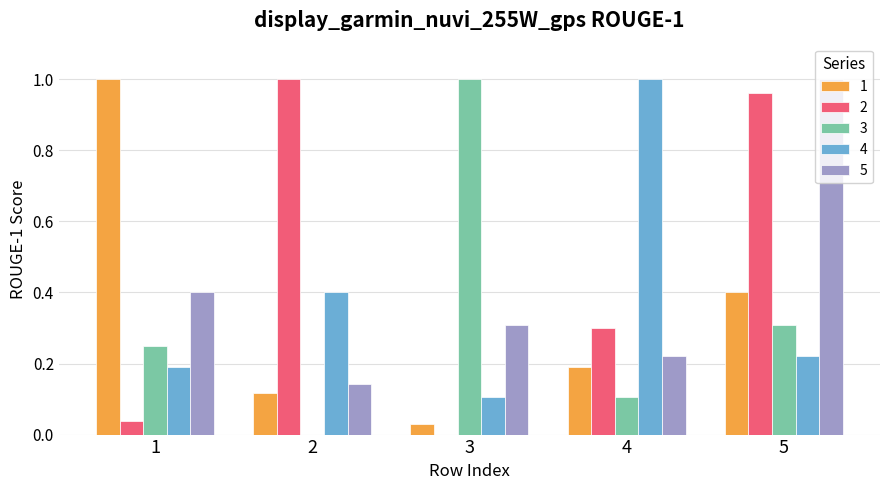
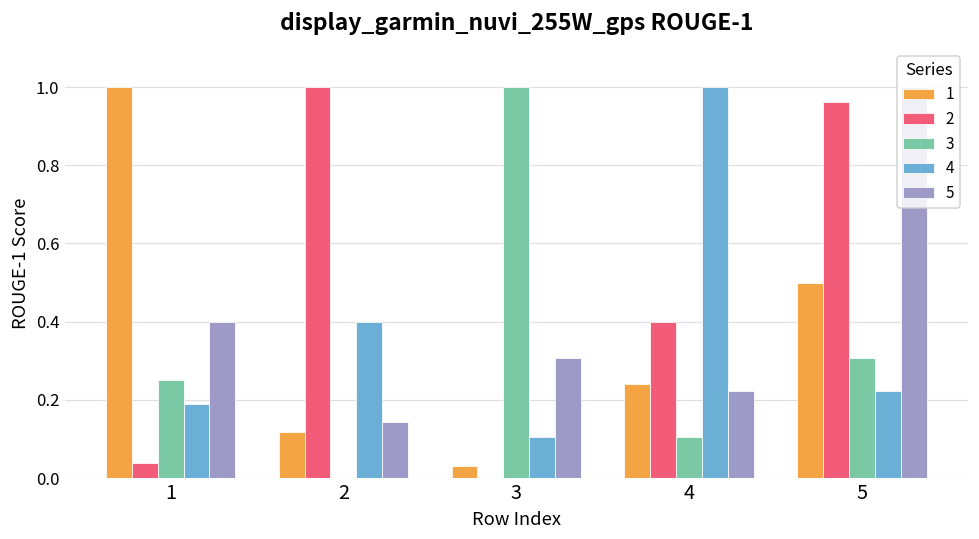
  {
    "1": {
      "1": 1.00,
      "2": 0.12,
      "3": 0.03,
-     "4": 0.19,
-     "5": 0.4
+     "4": 0.24,
+     "5": 0.5
    },
    "2": {
      "1": 0.04,
      "2": 1.0,
      "3": 0.0,
-     "4": 0.3,
+     "4": 0.4,
      "5": 0.96
    }
  }
